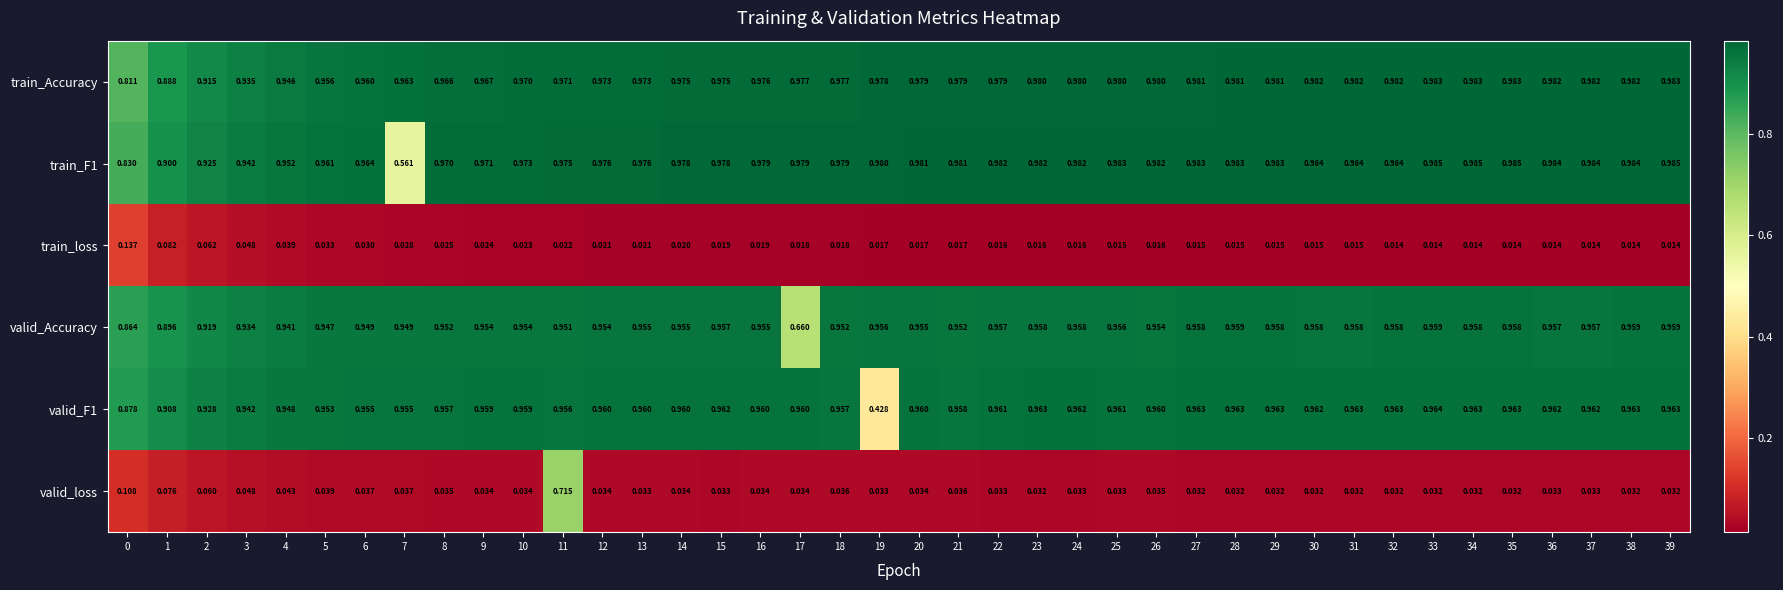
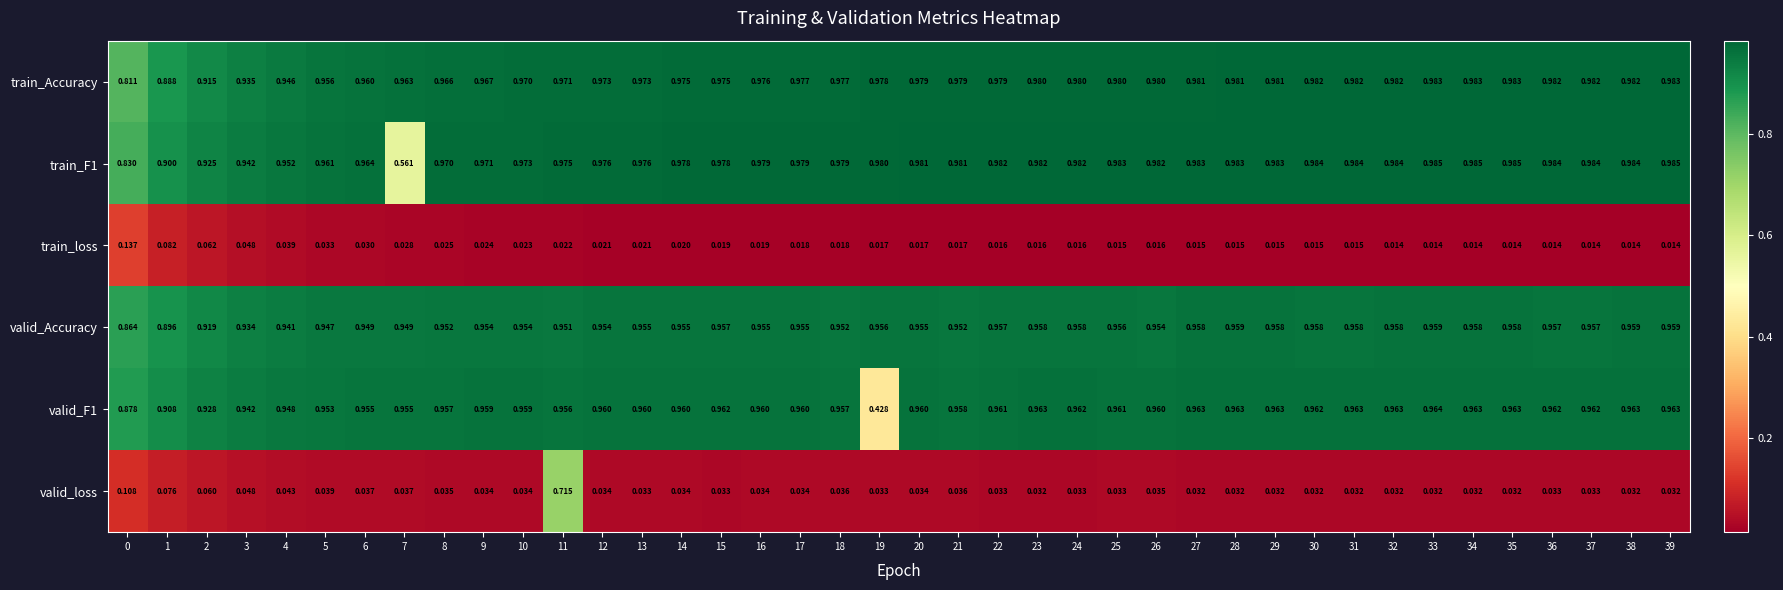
  {
    "valid_Accuracy": {
      "0": 0.864,
      "1": 0.896,
      "2": 0.919,
      "3": 0.934,
      "4": 0.941,
      "5": 0.947,
      "6": 0.949,
      "7": 0.949,
      "8": 0.952,
      "9": 0.954,
      "10": 0.954,
      "11": 0.951,
      "12": 0.954,
      "13": 0.955,
      "14": 0.955,
      "15": 0.957,
      "16": 0.955,
-     "17": 0.660,
+     "17": 0.955,
      "18": 0.952,
      "19": 0.956,
      "20": 0.955,
      "21": 0.952,
      "22": 0.957,
      "23": 0.958,
      "24": 0.958,
      "25": 0.956,
      "26": 0.954,
      "27": 0.958,
      "28": 0.959,
      "29": 0.958,
      "30": 0.958,
      "31": 0.958,
      "32": 0.958,
      "33": 0.959,
      "34": 0.958,
      "35": 0.958,
      "36": 0.957,
      "37": 0.957,
      "38": 0.959,
      "39": 0.959
    }
  }
